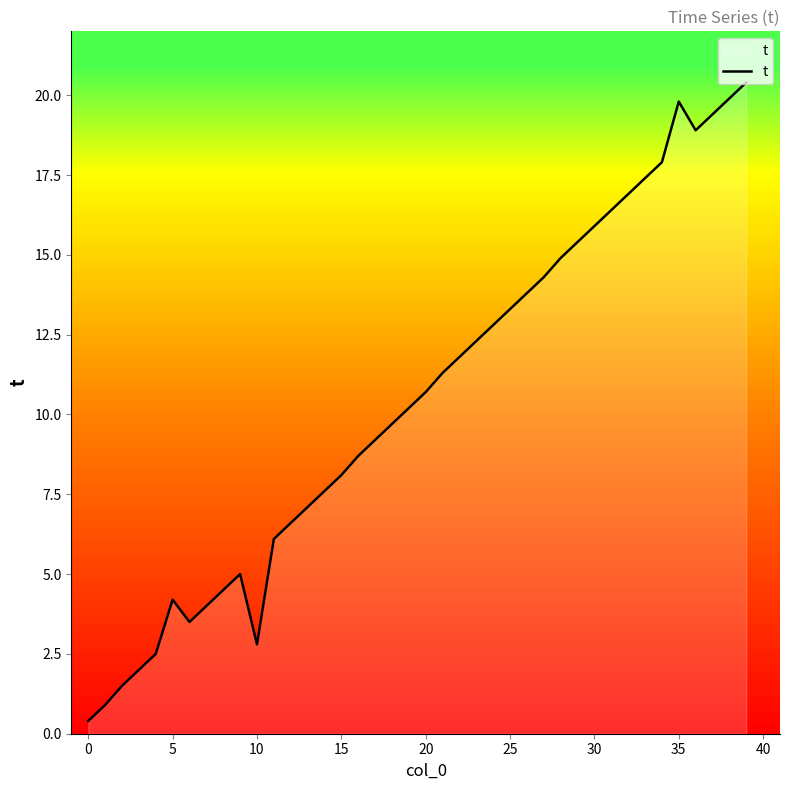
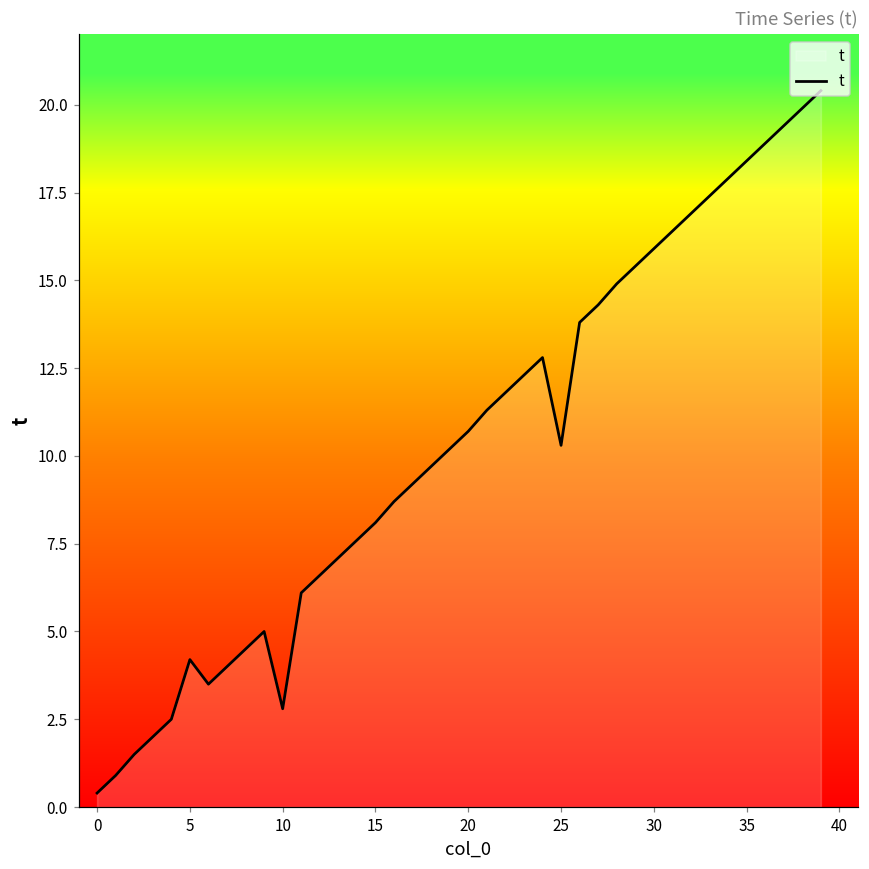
  {
    "0": 0.4,
    "5": 4.2,
    "10": 2.8,
    "15": 8.1,
    "20": 10.7,
-   "25": 13.3,
+   "25": 10.3,
    "30": 15.9,
-   "35": 19.8
+   "35": 18.4
  }
